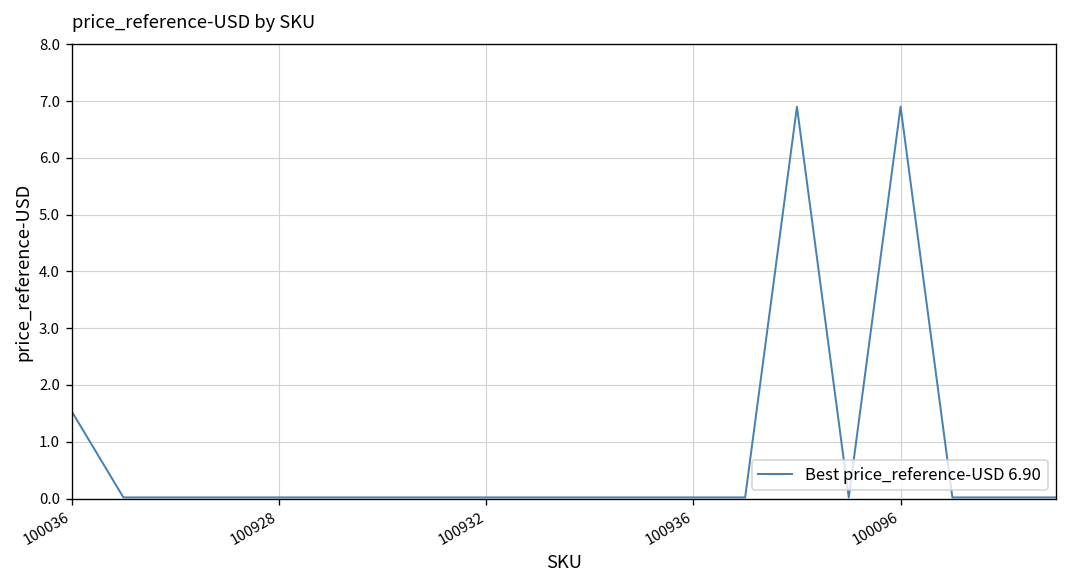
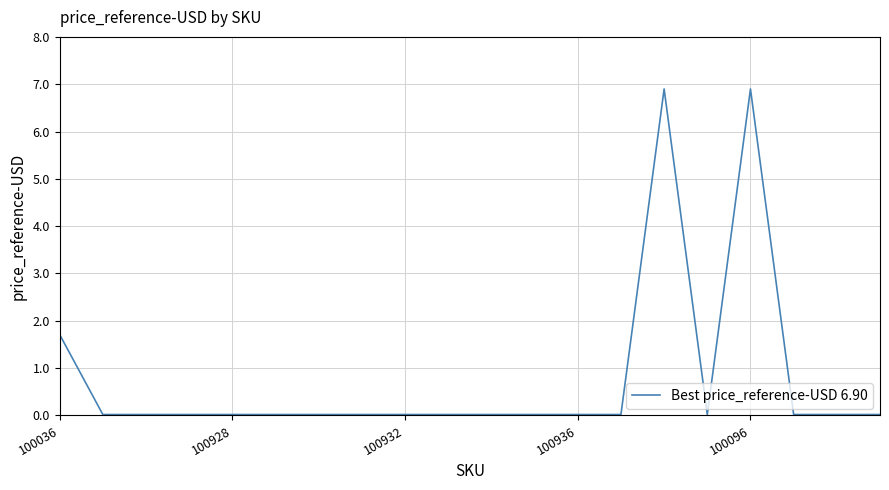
  {
-   "100036": 1.5,
+   "100036": 1.7,
    "100928": 0.0,
    "100932": 0.0,
    "100936": 0.0,
    "100096": 6.9
  }
